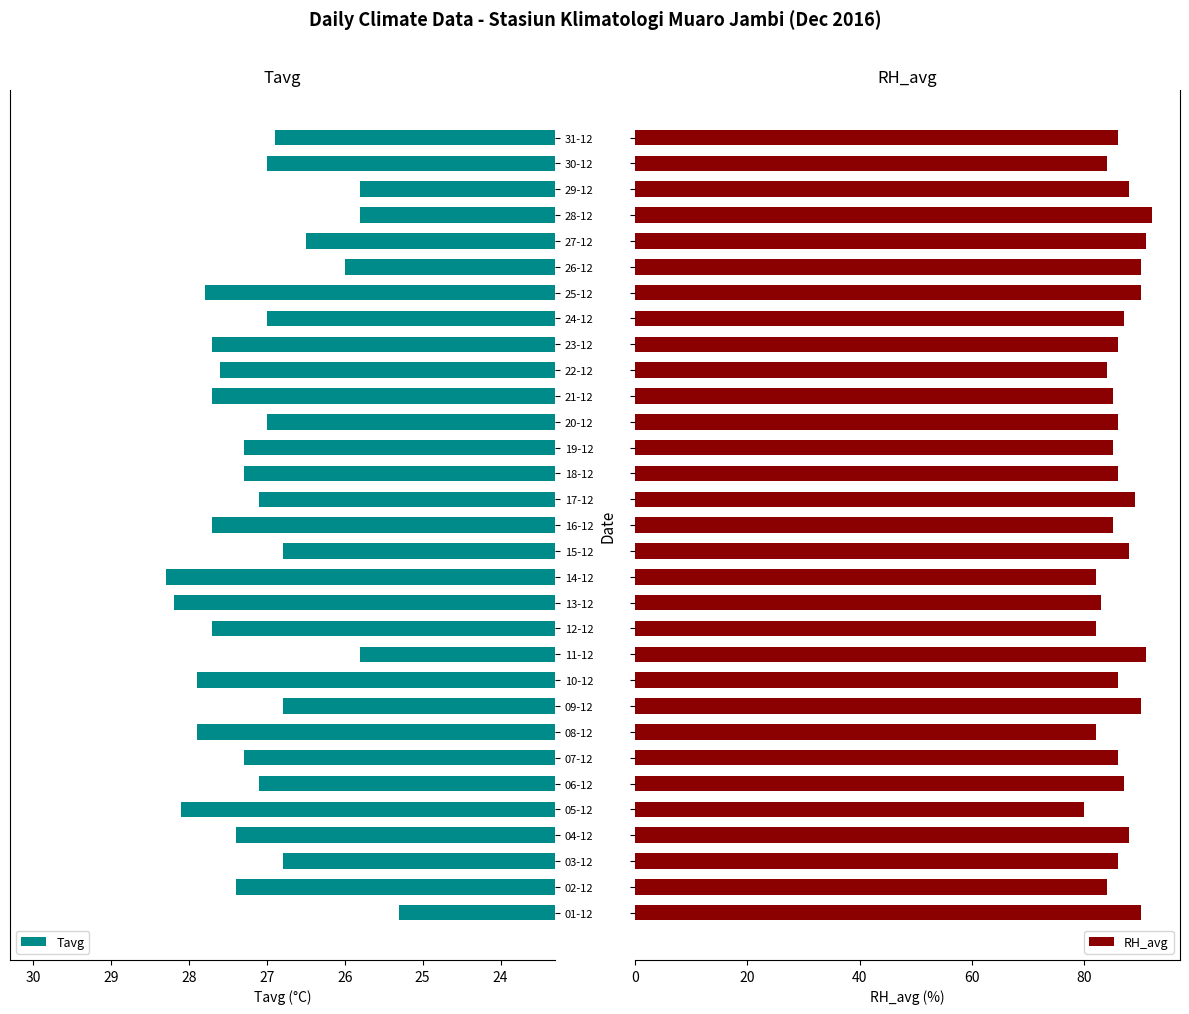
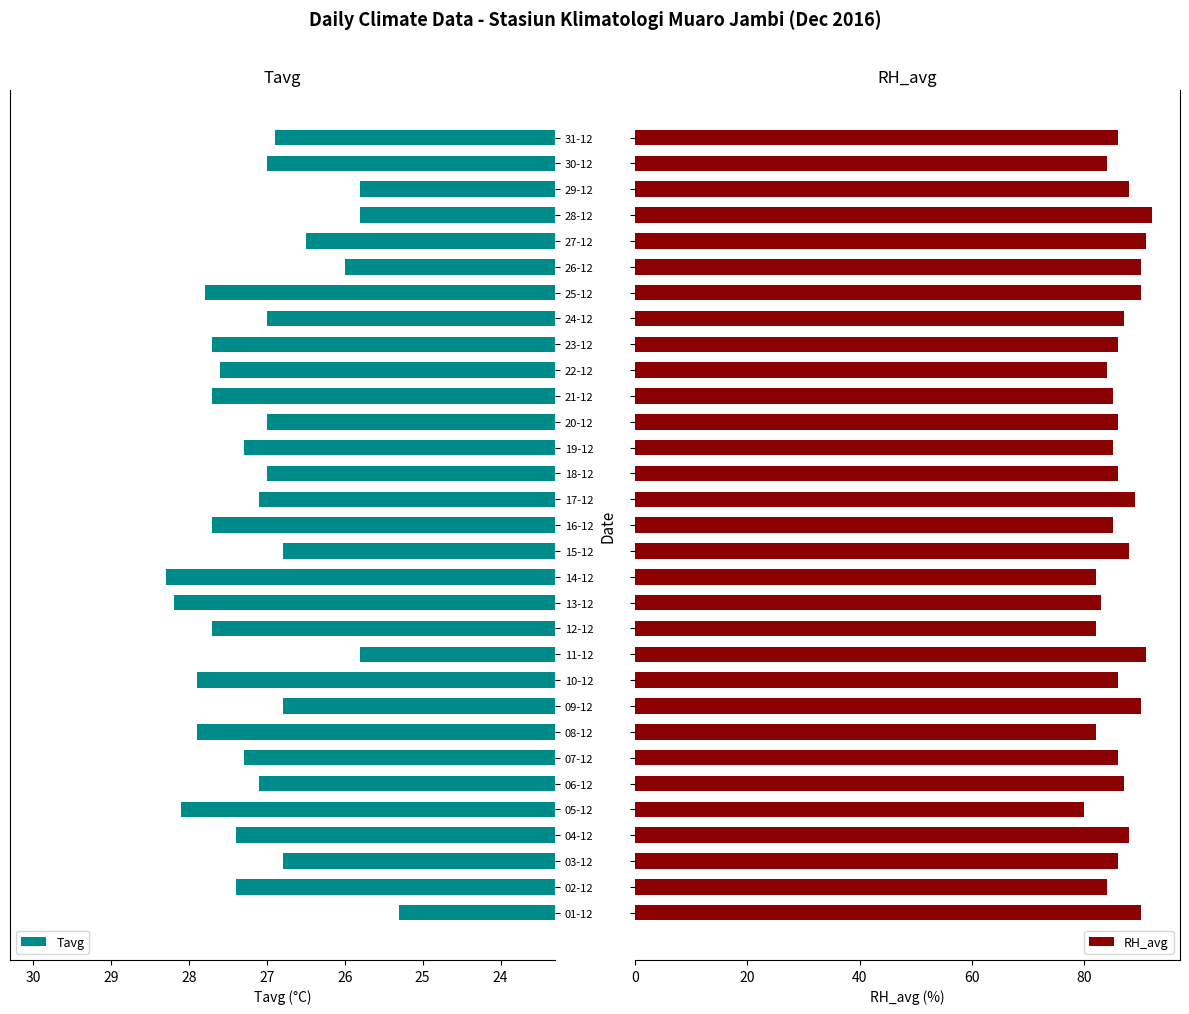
  {
    "Tavg": {
      "31-12": 26.9,
      "30-12": 27.0,
      "29-12": 25.8,
      "28-12": 25.8,
      "27-12": 26.5,
      "26-12": 26.0,
      "25-12": 27.8,
      "24-12": 27.0,
      "23-12": 27.7,
      "22-12": 27.6,
      "21-12": 27.7,
      "20-12": 27.0,
      "19-12": 27.3,
-     "18-12": 27.3,
+     "18-12": 27.0,
      "17-12": 27.1,
      "16-12": 27.7,
      "15-12": 26.8,
      "14-12": 28.3,
      "13-12": 28.2,
      "12-12": 27.7,
      "11-12": 25.8,
      "10-12": 27.9,
      "09-12": 26.8,
      "08-12": 27.9,
      "07-12": 27.3,
      "06-12": 27.1,
      "05-12": 28.1,
      "04-12": 27.4,
      "03-12": 26.8,
      "02-12": 27.4,
      "01-12": 25.3
    }
  }
